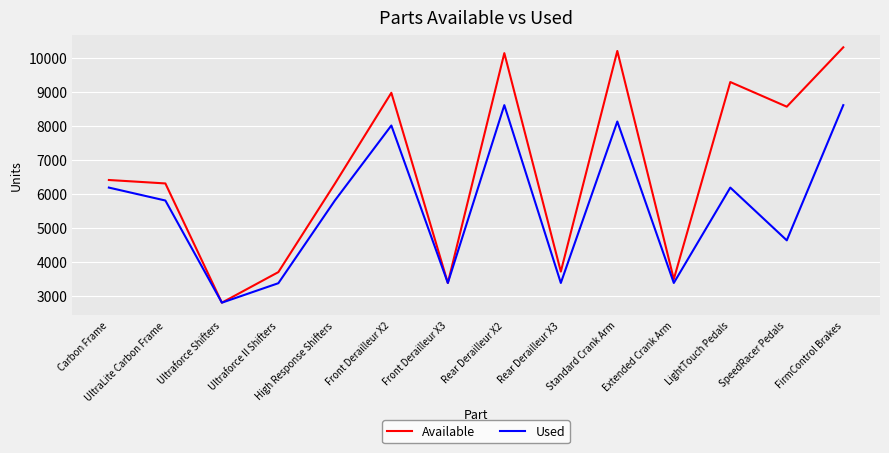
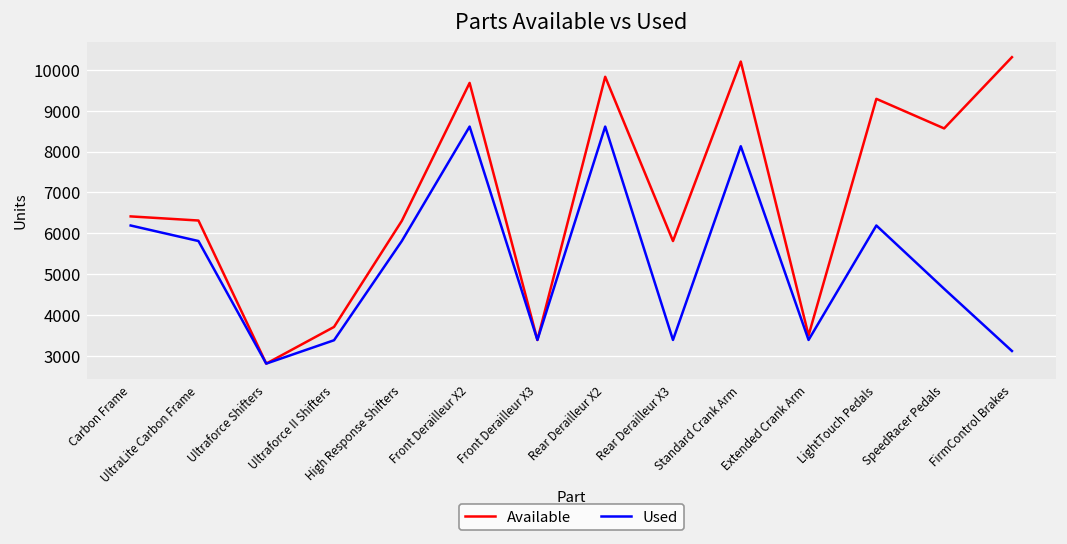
  {
    "Available": {
      "Carbon Frame": 6400,
      "UltraLite Carbon Frame": 6300,
      "Ultraforce II Shifters": 3700,
      "High Response Shifters": 6300,
-     "Front Derailleur X2": 9000,
-     "Rear Derailleur X2": 10100,
-     "Rear Derailleur X3": 3700,
+     "Front Derailleur X2": 9700,
+     "Rear Derailleur X2": 9800,
+     "Rear Derailleur X3": 5800,
      "Standard Crank Arm": 10200,
      "Extended Crank Arm": 3500,
      "LightTouch Pedals": 9300,
      "SpeedRacer Pedals": 8600,
      "FirmControl Brakes": 10300
    },
    "Used": {
      "Carbon Frame": 6200,
      "UltraLite Carbon Frame": 5800,
      "Ultraforce II Shifters": 3400,
      "High Response Shifters": 5800,
-     "Front Derailleur X2": 8000,
+     "Front Derailleur X2": 8600,
      "Rear Derailleur X2": 8600,
      "Rear Derailleur X3": 3400,
      "Standard Crank Arm": 8100,
      "Extended Crank Arm": 3400,
      "LightTouch Pedals": 6200,
      "SpeedRacer Pedals": 4600,
-     "FirmControl Brakes": 8600
+     "FirmControl Brakes": 3100
    }
  }
